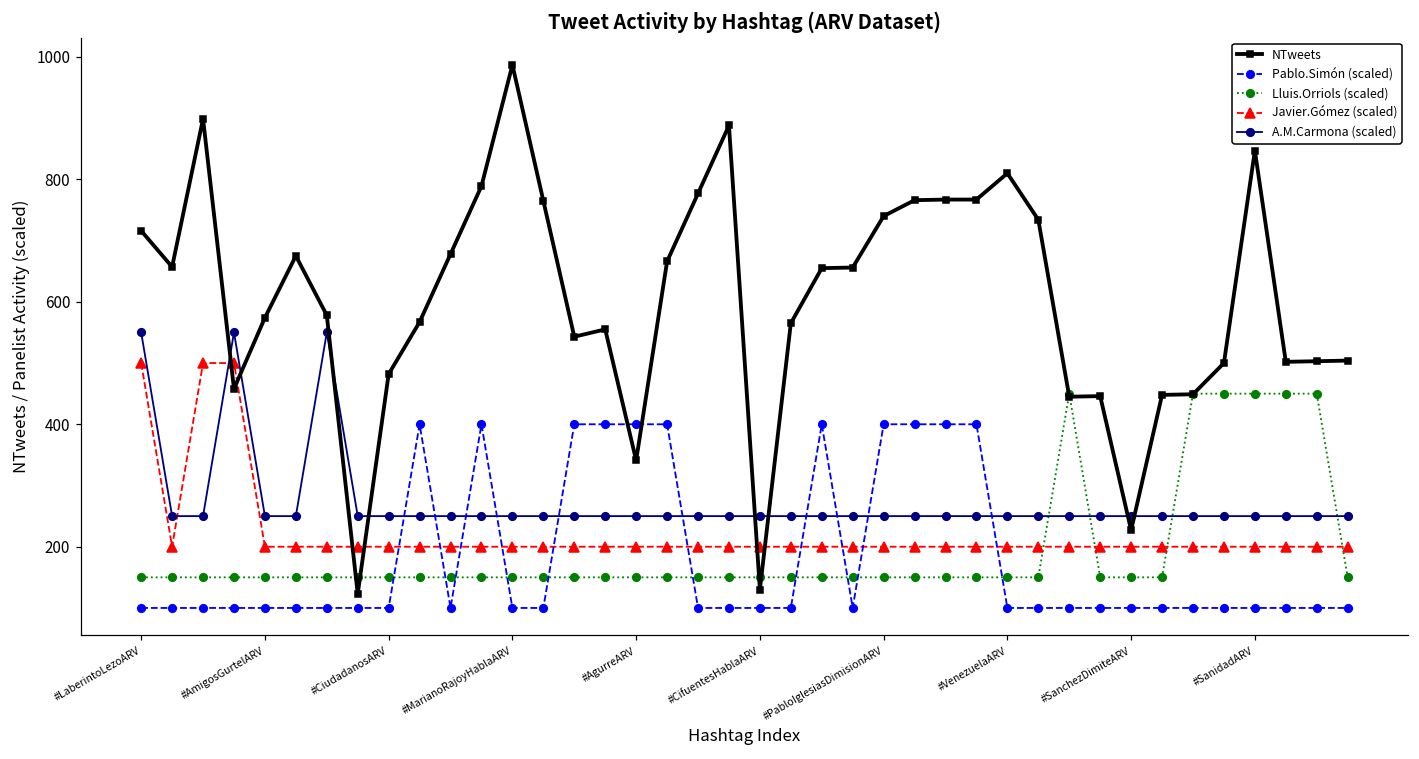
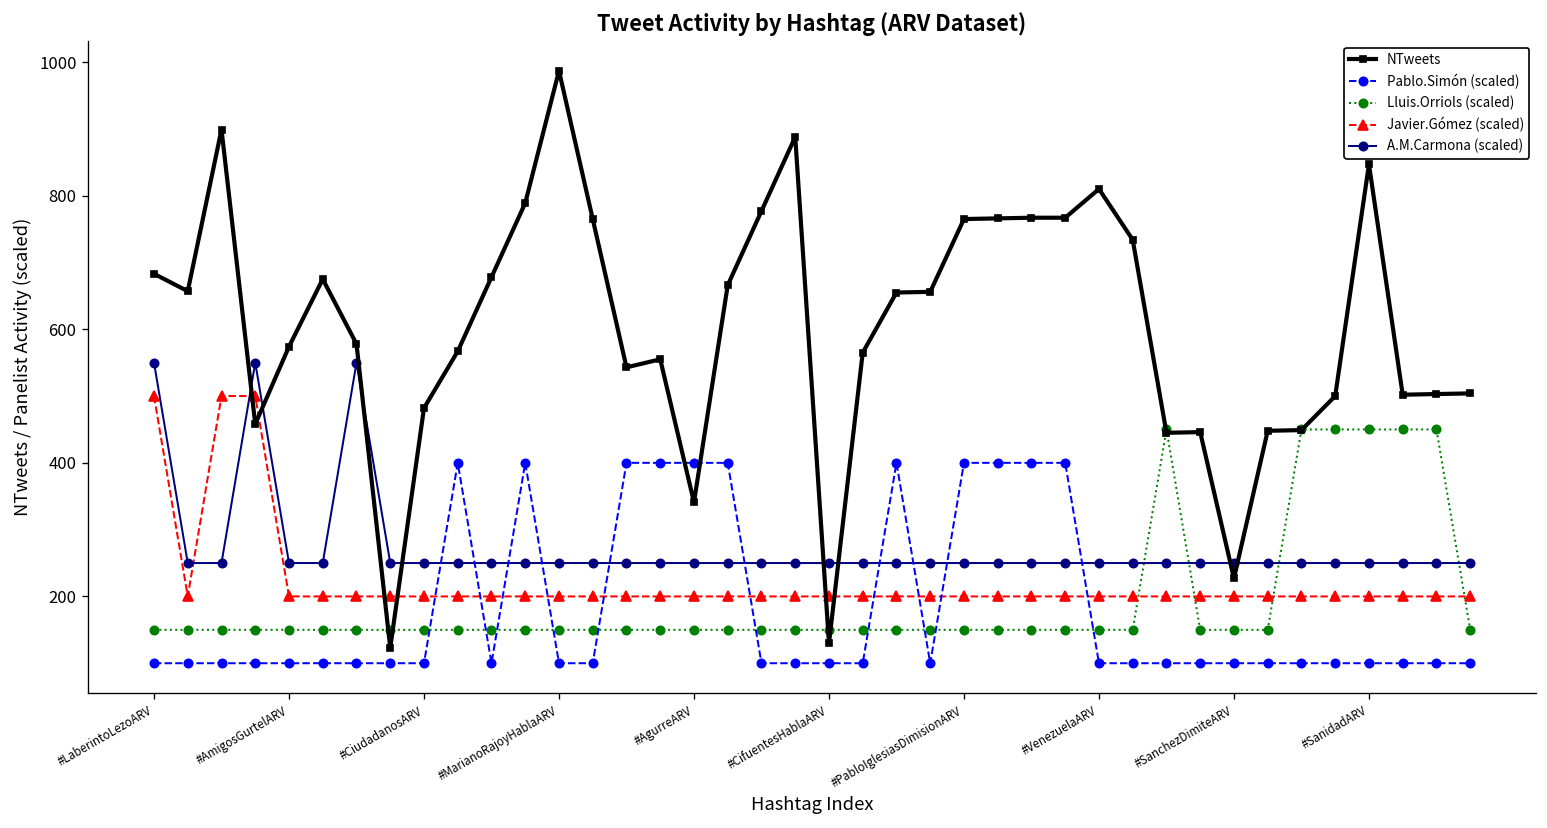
  {
    "NTweets": {
-     "#LaberintoLezoARV": 720,
+     "#LaberintoLezoARV": 680,
      "#AmigosGurtelARV": 570,
      "#CiudadanosARV": 480,
      "#MarianoRajoyHablaARV": 990,
      "#AgurreARV": 340,
      "#CifuentesHablaARV": 130,
-     "#PabloIglesiasDimisionARV": 740,
+     "#PabloIglesiasDimisionARV": 770,
      "#VenezuelaARV": 810,
      "#SanchezDimiteARV": 230,
      "#SanidadARV": 850
    },
    "Pablo.Simón (scaled)": {
      "#LaberintoLezoARV": 100,
      "#AmigosGurtelARV": 100,
      "#CiudadanosARV": 100,
      "#MarianoRajoyHablaARV": 100,
      "#AgurreARV": 400,
      "#CifuentesHablaARV": 100,
      "#PabloIglesiasDimisionARV": 400,
      "#VenezuelaARV": 100,
      "#SanchezDimiteARV": 100,
      "#SanidadARV": 100
    },
    "Lluis.Orriols (scaled)": {
      "#LaberintoLezoARV": 150,
      "#AmigosGurtelARV": 150,
      "#CiudadanosARV": 150,
      "#MarianoRajoyHablaARV": 150,
      "#AgurreARV": 150,
      "#CifuentesHablaARV": 150,
      "#PabloIglesiasDimisionARV": 150,
      "#VenezuelaARV": 150,
      "#SanchezDimiteARV": 150,
      "#SanidadARV": 450
    },
    "Javier.Gómez (scaled)": {
      "#LaberintoLezoARV": 500,
      "#AmigosGurtelARV": 200,
      "#CiudadanosARV": 200,
      "#MarianoRajoyHablaARV": 200,
      "#AgurreARV": 200,
      "#CifuentesHablaARV": 200,
      "#PabloIglesiasDimisionARV": 200,
      "#VenezuelaARV": 200,
      "#SanchezDimiteARV": 200,
      "#SanidadARV": 200
    },
    "A.M.Carmona (scaled)": {
      "#LaberintoLezoARV": 550,
      "#AmigosGurtelARV": 250,
      "#CiudadanosARV": 250,
      "#MarianoRajoyHablaARV": 250,
      "#AgurreARV": 250,
      "#CifuentesHablaARV": 250,
      "#PabloIglesiasDimisionARV": 250,
      "#VenezuelaARV": 250,
      "#SanchezDimiteARV": 250,
      "#SanidadARV": 250
    }
  }
